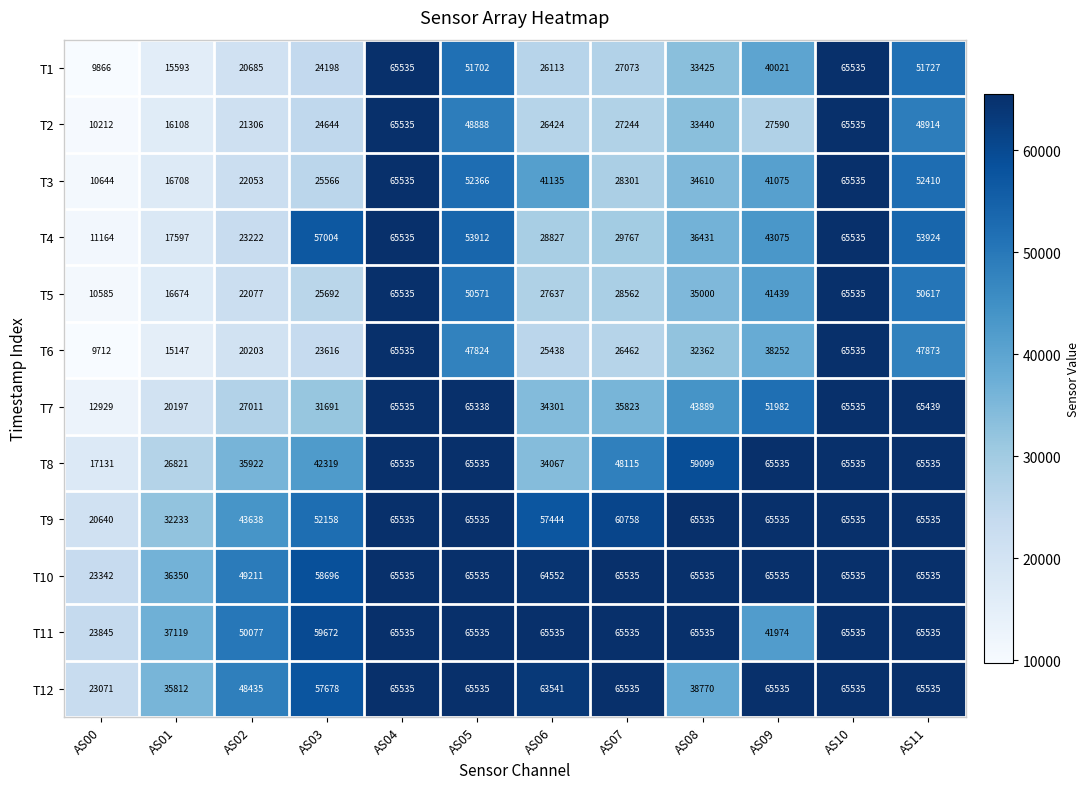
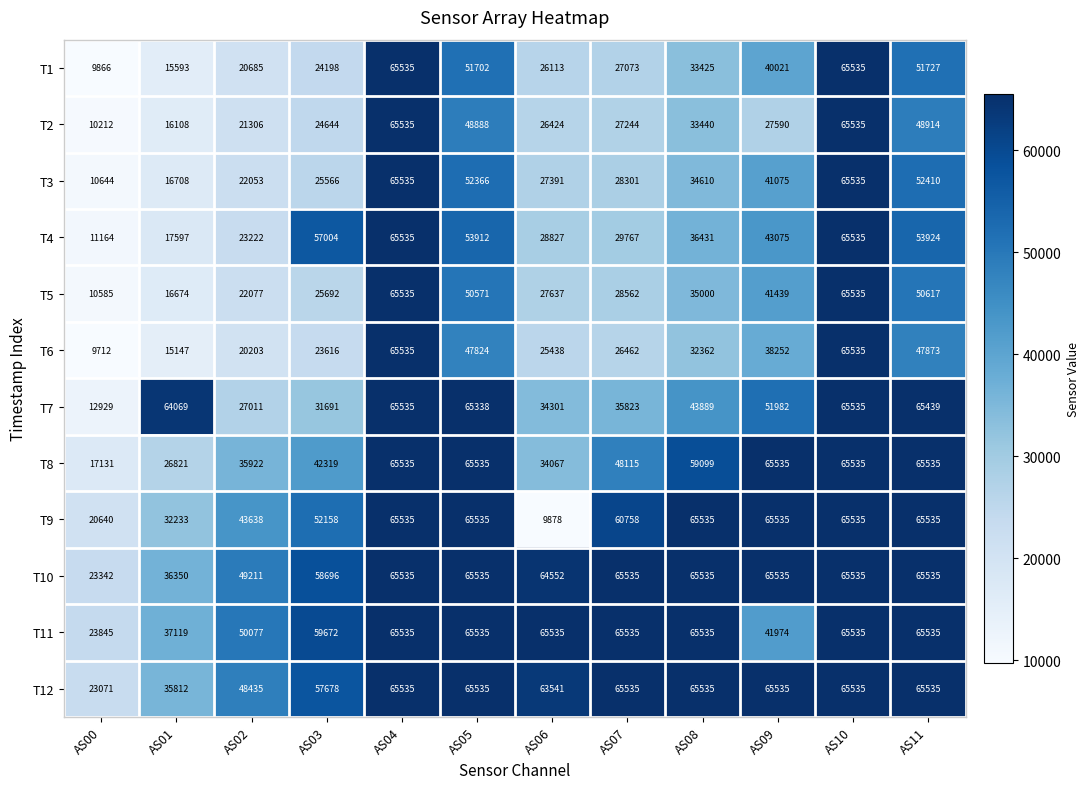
  {
    "T1": {
      "AS00": 9866,
      "AS01": 15593,
      "AS02": 20685,
      "AS03": 24198,
      "AS04": 65535,
      "AS05": 51702,
      "AS06": 26113,
      "AS07": 27073,
      "AS08": 33425,
      "AS09": 40021,
      "AS10": 65535,
      "AS11": 51727
    },
    "T2": {
      "AS00": 10212,
      "AS01": 16108,
      "AS02": 21306,
      "AS03": 24644,
      "AS04": 65535,
      "AS05": 48888,
      "AS06": 26424,
      "AS07": 27244,
      "AS08": 33440,
      "AS09": 27590,
      "AS10": 65535,
      "AS11": 48914
    },
    "T3": {
      "AS00": 10644,
      "AS01": 16708,
      "AS02": 22053,
      "AS03": 25566,
      "AS04": 65535,
      "AS05": 52366,
-     "AS06": 41135,
+     "AS06": 27391,
      "AS07": 28301,
      "AS08": 34610,
      "AS09": 41075,
      "AS10": 65535,
      "AS11": 52410
    },
    "T4": {
      "AS00": 11164,
      "AS01": 17597,
      "AS02": 23222,
      "AS03": 57004,
      "AS04": 65535,
      "AS05": 53912,
      "AS06": 28827,
      "AS07": 29767,
      "AS08": 36431,
      "AS09": 43075,
      "AS10": 65535,
      "AS11": 53924
    },
    "T5": {
      "AS00": 10585,
      "AS01": 16674,
      "AS02": 22077,
      "AS03": 25692,
      "AS04": 65535,
      "AS05": 50571,
      "AS06": 27637,
      "AS07": 28562,
      "AS08": 35000,
      "AS09": 41439,
      "AS10": 65535,
      "AS11": 50617
    },
    "T6": {
      "AS00": 9712,
      "AS01": 15147,
      "AS02": 20203,
      "AS03": 23616,
      "AS04": 65535,
      "AS05": 47824,
      "AS06": 25438,
      "AS07": 26462,
      "AS08": 32362,
      "AS09": 38252,
      "AS10": 65535,
      "AS11": 47873
    },
    "T7": {
      "AS00": 12929,
-     "AS01": 20197,
+     "AS01": 64069,
      "AS02": 27011,
      "AS03": 31691,
      "AS04": 65535,
      "AS05": 65338,
      "AS06": 34301,
      "AS07": 35823,
      "AS08": 43889,
      "AS09": 51982,
      "AS10": 65535,
      "AS11": 65439
    },
    "T8": {
      "AS00": 17131,
      "AS01": 26821,
      "AS02": 35922,
      "AS03": 42319,
      "AS04": 65535,
      "AS05": 65535,
      "AS06": 34067,
      "AS07": 48115,
      "AS08": 59099,
      "AS09": 65535,
      "AS10": 65535,
      "AS11": 65535
    },
    "T9": {
      "AS00": 20640,
      "AS01": 32233,
      "AS02": 43638,
      "AS03": 52158,
      "AS04": 65535,
      "AS05": 65535,
-     "AS06": 57444,
+     "AS06": 9878,
      "AS07": 60758,
      "AS08": 65535,
      "AS09": 65535,
      "AS10": 65535,
      "AS11": 65535
    },
    "T10": {
      "AS00": 23342,
      "AS01": 36350,
      "AS02": 49211,
      "AS03": 58696,
      "AS04": 65535,
      "AS05": 65535,
      "AS06": 64552,
      "AS07": 65535,
      "AS08": 65535,
      "AS09": 65535,
      "AS10": 65535,
      "AS11": 65535
    },
    "T11": {
      "AS00": 23845,
      "AS01": 37119,
      "AS02": 50077,
      "AS03": 59672,
      "AS04": 65535,
      "AS05": 65535,
      "AS06": 65535,
      "AS07": 65535,
      "AS08": 65535,
      "AS09": 41974,
      "AS10": 65535,
      "AS11": 65535
    },
    "T12": {
      "AS00": 23071,
      "AS01": 35812,
      "AS02": 48435,
      "AS03": 57678,
      "AS04": 65535,
      "AS05": 65535,
      "AS06": 63541,
      "AS07": 65535,
-     "AS08": 38770,
+     "AS08": 65535,
      "AS09": 65535,
      "AS10": 65535,
      "AS11": 65535
    }
  }
